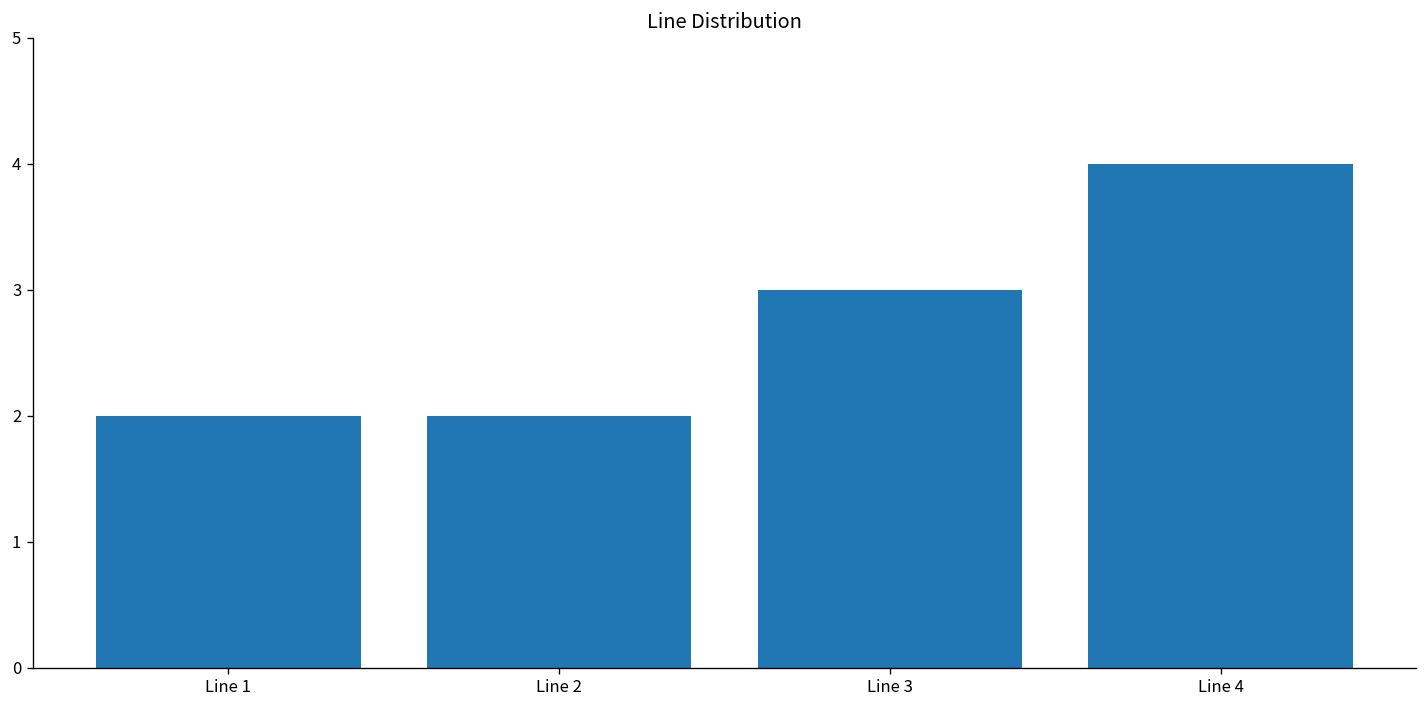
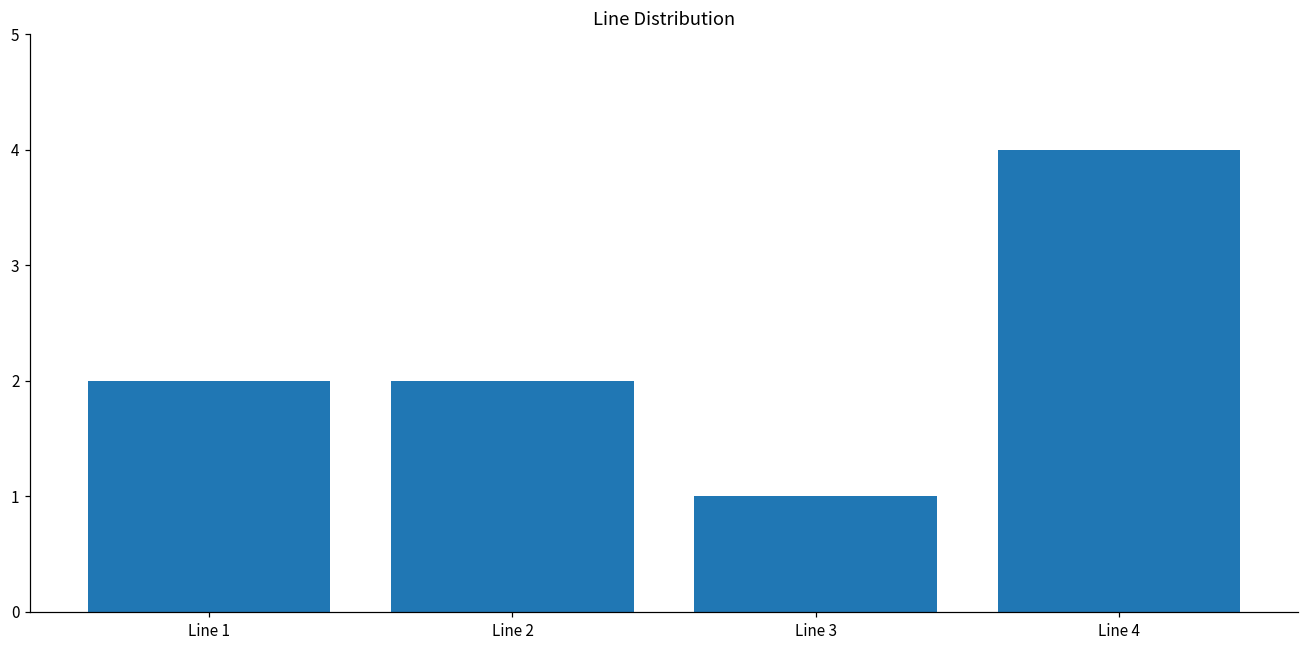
  {
    "Line 1": 2,
    "Line 2": 2,
-   "Line 3": 3,
+   "Line 3": 1,
    "Line 4": 4
  }
